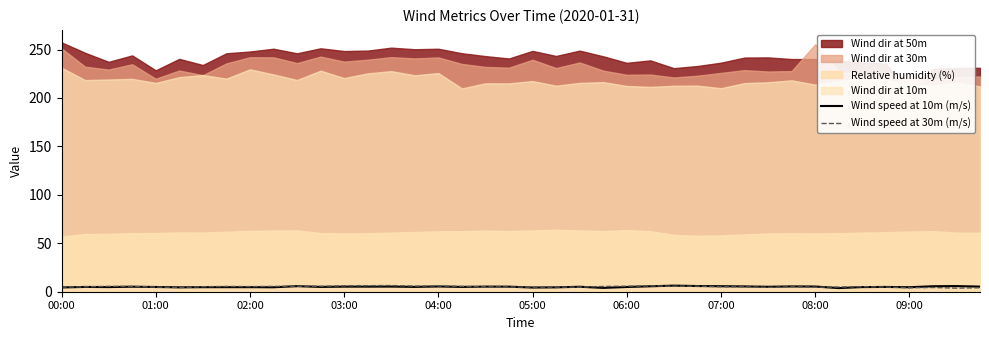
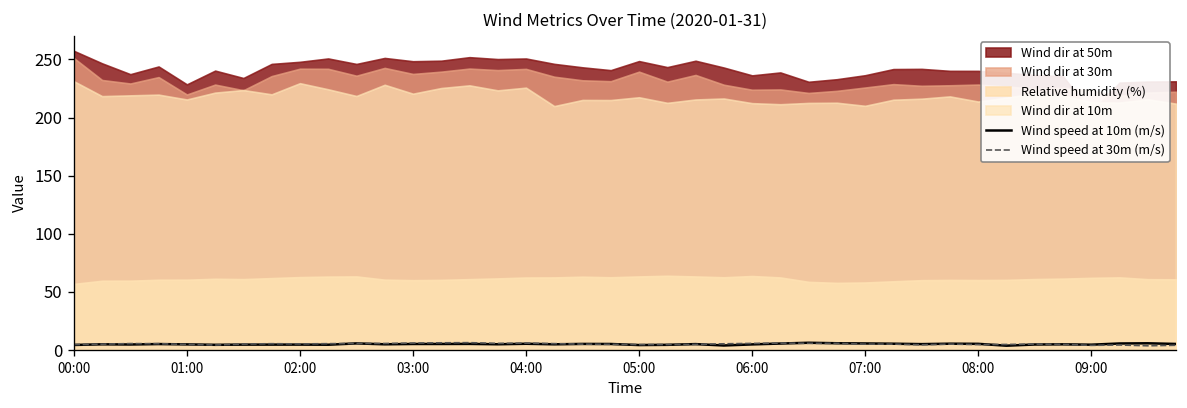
  {
    "Wind dir at 50m": {
      "00:00": 260,
      "01:00": 230,
      "02:00": 250,
      "03:00": 250,
      "04:00": 250,
      "05:00": 250,
      "06:00": 240,
      "07:00": 240,
      "08:00": 240
    },
    "Wind dir at 30m": {
      "00:00": 250,
      "01:00": 220,
      "02:00": 240,
      "03:00": 240,
      "04:00": 240,
      "05:00": 240,
      "06:00": 220,
      "07:00": 230,
-     "08:00": 260
+     "08:00": 230
    }
  }
